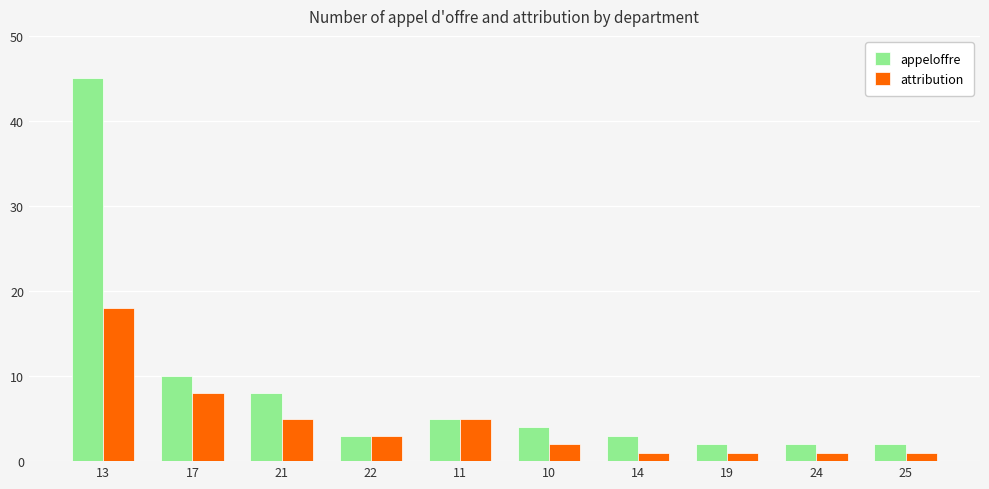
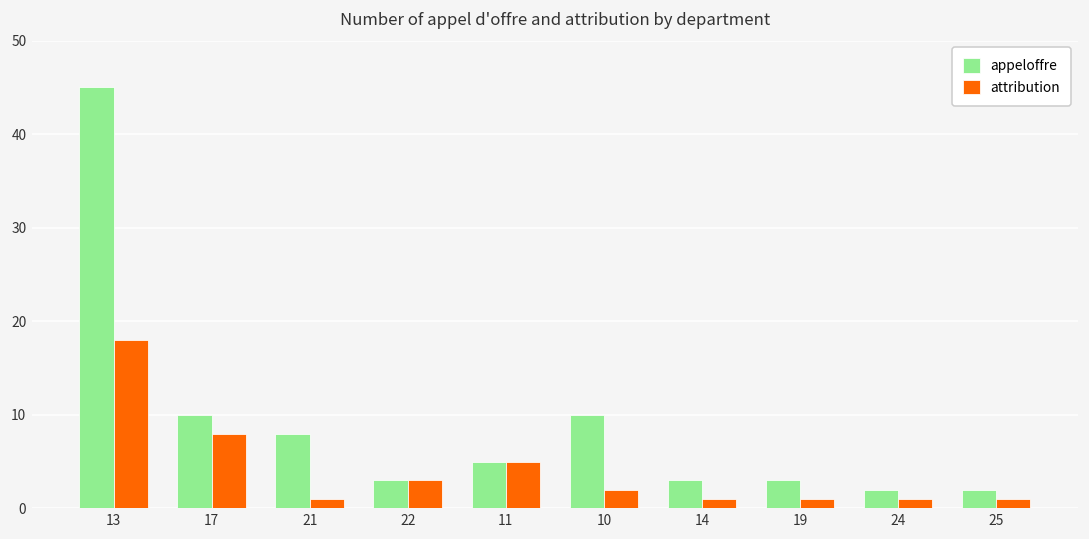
  {
    "appeloffre": {
      "13": 45,
      "17": 10,
      "21": 8,
      "22": 3,
      "11": 5,
-     "10": 4,
+     "10": 10,
      "14": 3,
-     "19": 2,
+     "19": 3,
      "24": 2,
      "25": 2
    },
    "attribution": {
      "13": 18,
      "17": 8,
-     "21": 5,
+     "21": 1,
      "22": 3,
      "11": 5,
      "10": 2,
      "14": 1,
      "19": 1,
      "24": 1,
      "25": 1
    }
  }
